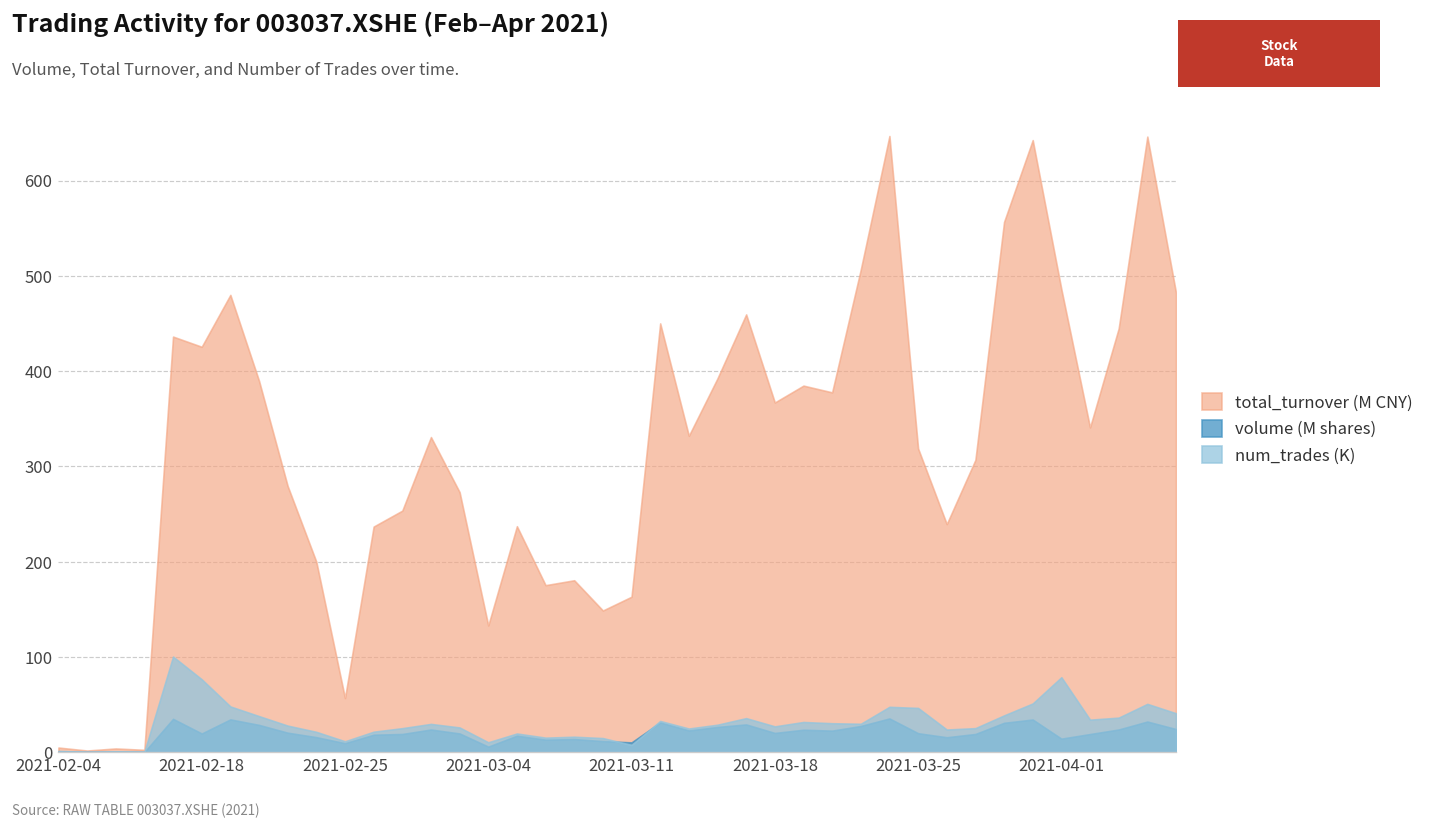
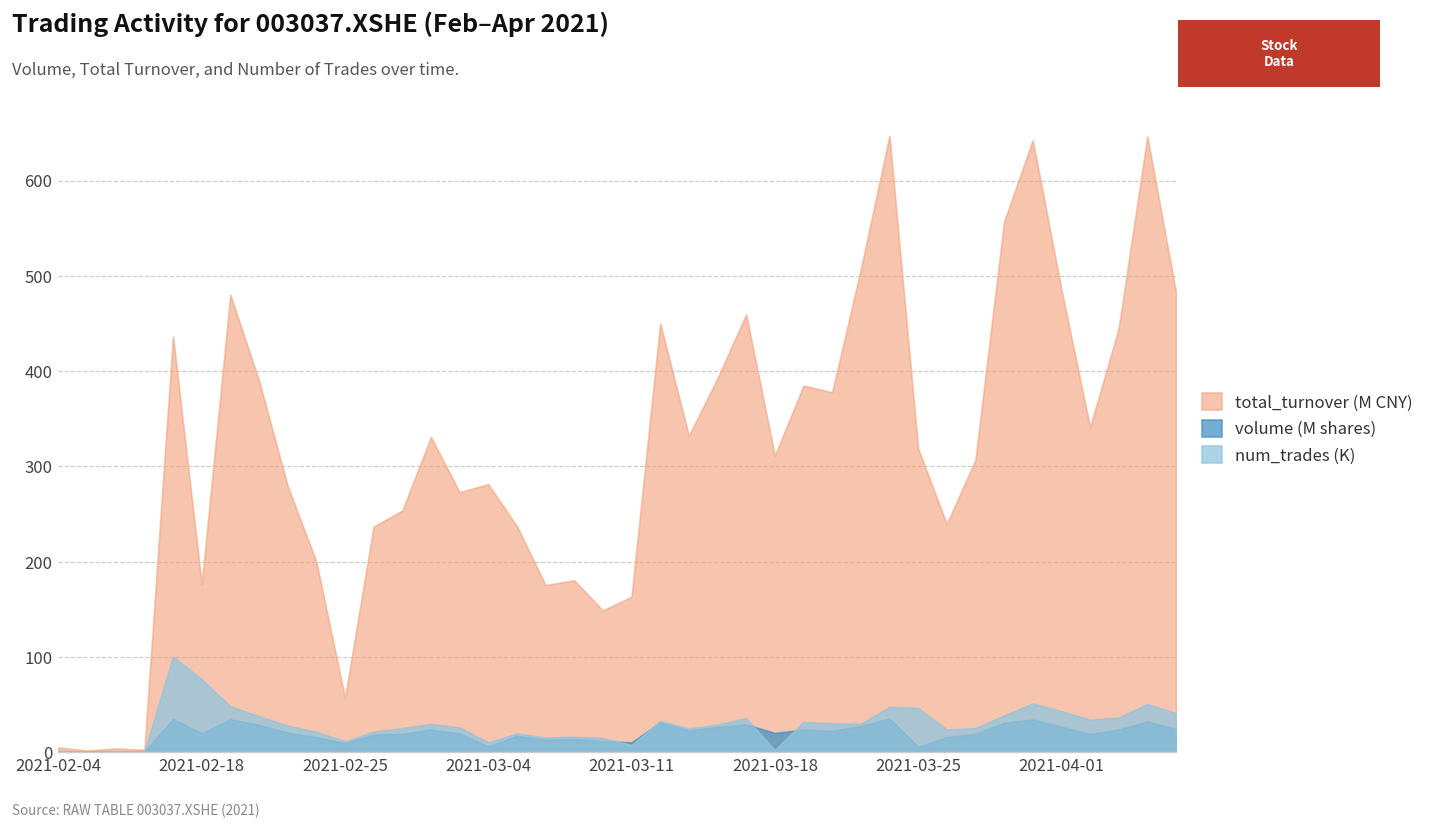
  {
    "total_turnover (M CNY)": {
      "2021-02-04": 0,
-     "2021-02-18": 430,
+     "2021-02-18": 180,
      "2021-02-25": 60,
-     "2021-03-04": 130,
+     "2021-03-04": 280,
      "2021-03-11": 160,
-     "2021-03-18": 370,
+     "2021-03-18": 310,
      "2021-03-25": 320,
      "2021-04-01": 490
    },
    "volume (M shares)": {
      "2021-02-18": 20,
      "2021-03-04": 10,
      "2021-03-18": 20,
-     "2021-03-25": 20,
-     "2021-04-01": 10
+     "2021-03-25": 10,
+     "2021-04-01": 30
    },
    "num_trades (K)": {
      "2021-02-18": 80,
      "2021-03-04": 10,
-     "2021-03-18": 30,
+     "2021-03-18": 0,
      "2021-03-25": 50,
-     "2021-04-01": 80
+     "2021-04-01": 40
    }
  }
